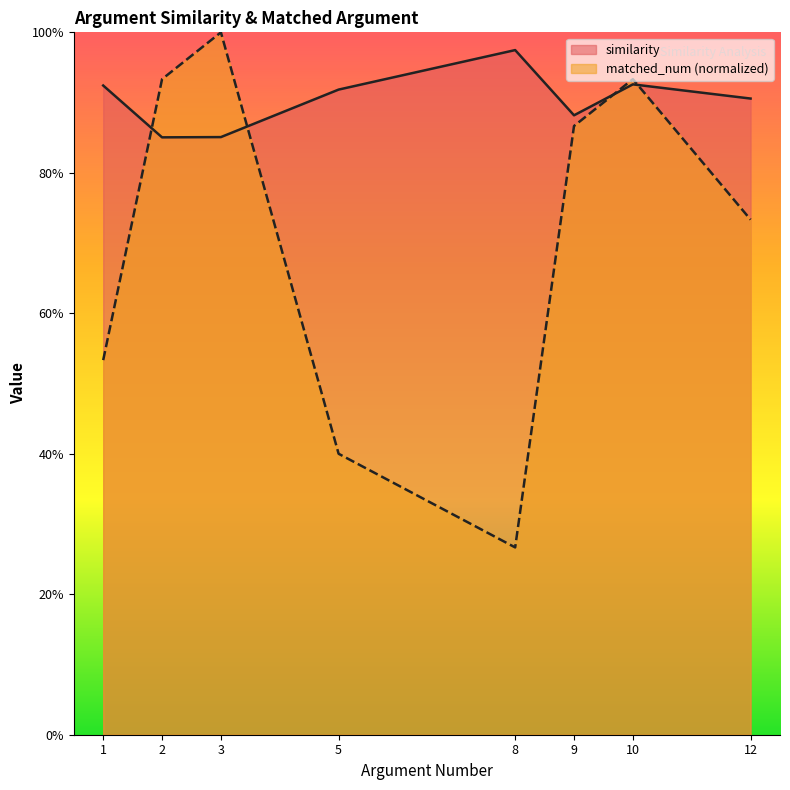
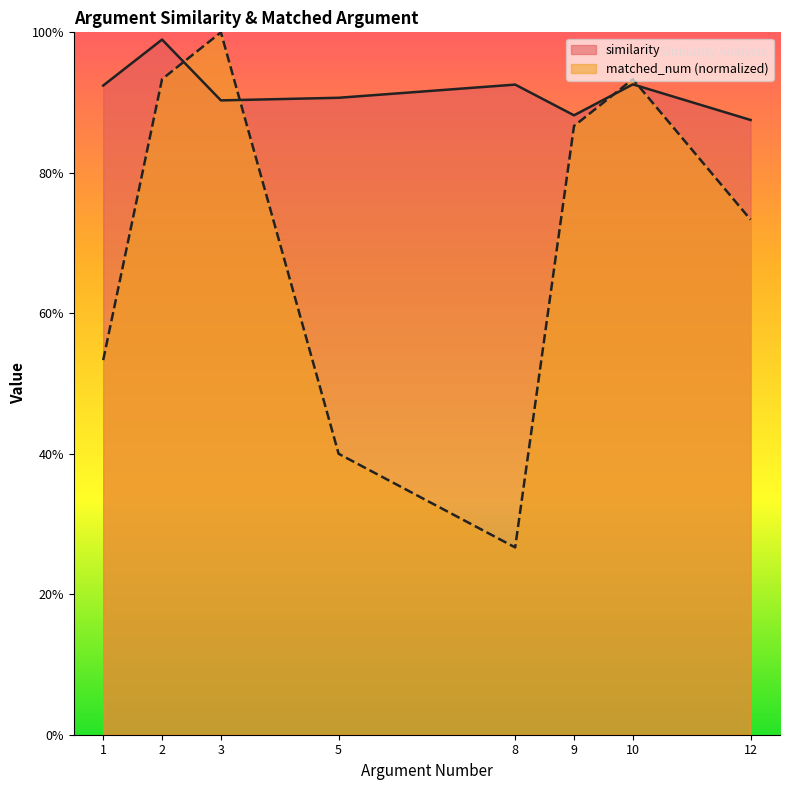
  {
    "similarity": {
      "1": "92%",
-     "2": "85%",
-     "3": "85%",
-     "5": "92%",
-     "8": "97%",
+     "2": "99%",
+     "3": "90%",
+     "5": "91%",
+     "8": "93%",
      "9": "88%",
      "10": "93%",
-     "12": "91%"
+     "12": "88%"
    },
    "matched_num (normalized)": {
      "1": "53%",
      "2": "93%",
      "3": "100%",
      "5": "40%",
      "8": "27%",
      "9": "87%",
      "12": "73%"
    }
  }
